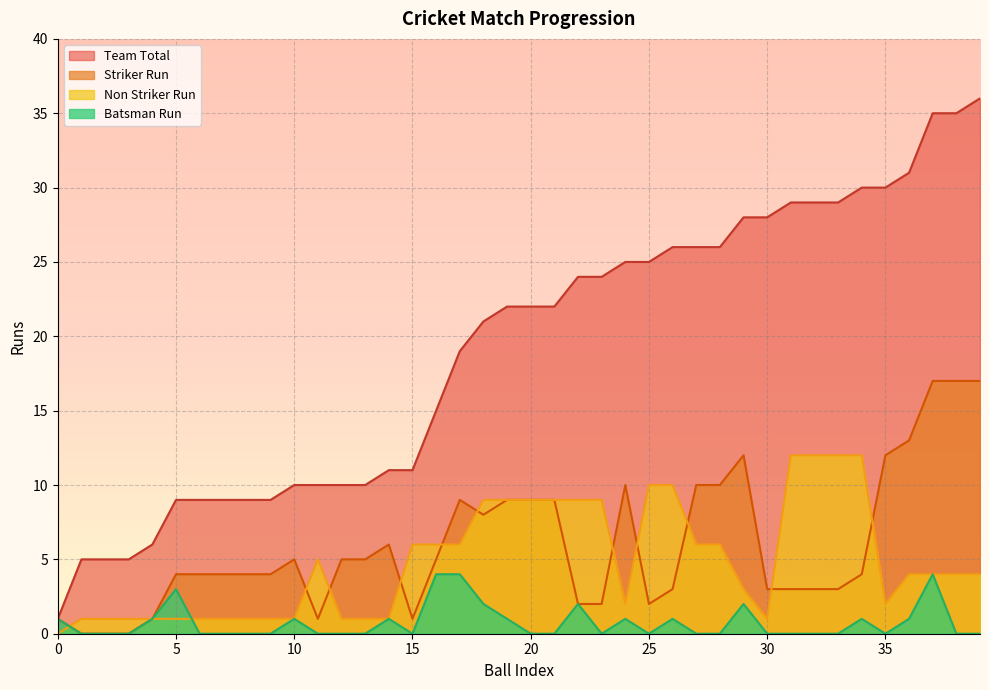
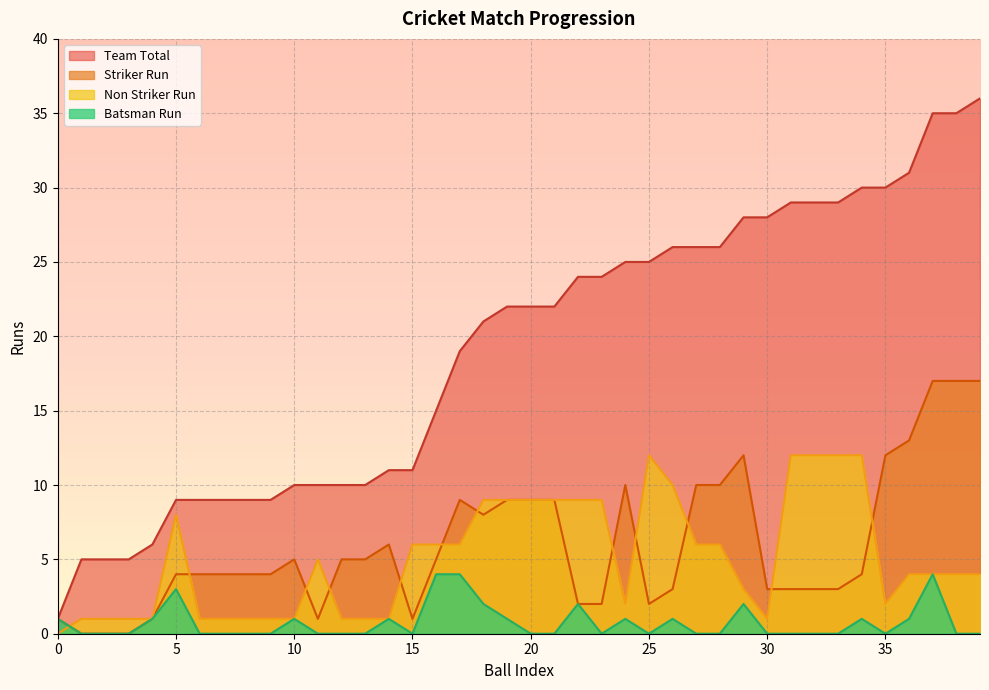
  {
    "Non Striker Run": {
      "0": 0,
-     "5": 1,
+     "5": 8,
      "15": 6,
-     "25": 10,
+     "25": 12,
      "30": 1,
      "35": 2
    },
    "Batsman Run": {
      "5": 3,
      "15": 0,
      "20": 0,
      "25": 0,
      "30": 0,
      "35": 0
    }
  }
